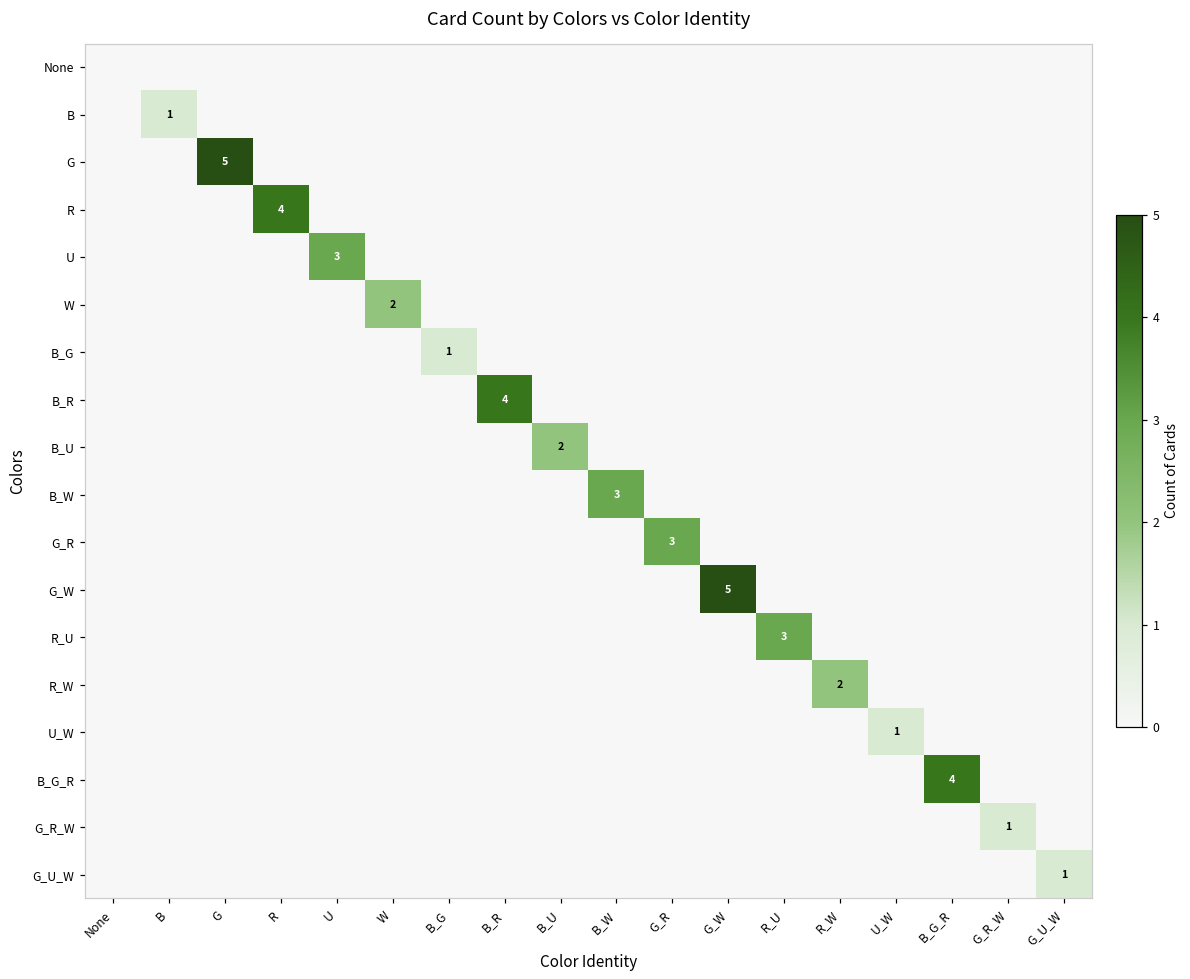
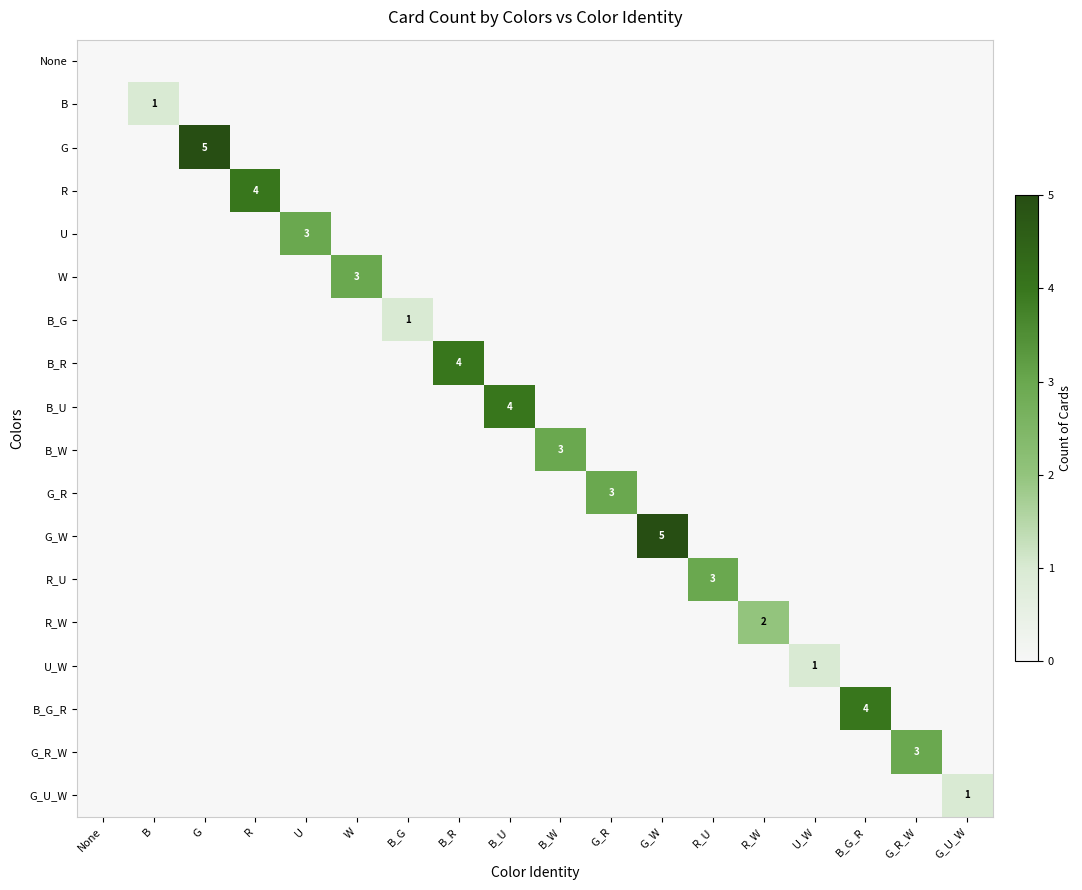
  {
    "B": {
      "B": 1
    },
    "G": {
      "G": 5
    },
    "R": {
      "R": 4
    },
    "U": {
      "U": 3
    },
    "W": {
-     "W": 2
+     "W": 3
    },
    "B_G": {
      "B_G": 1
    },
    "B_R": {
      "B_R": 4
    },
    "B_U": {
-     "B_U": 2
+     "B_U": 4
    },
    "B_W": {
      "B_W": 3
    },
    "G_R": {
      "G_R": 3
    },
    "G_W": {
      "G_W": 5
    },
    "R_U": {
      "R_U": 3
    },
    "R_W": {
      "R_W": 2
    },
    "U_W": {
      "U_W": 1
    },
    "B_G_R": {
      "B_G_R": 4
    },
    "G_R_W": {
-     "G_R_W": 1
+     "G_R_W": 3
    },
    "G_U_W": {
      "G_U_W": 1
    }
  }
